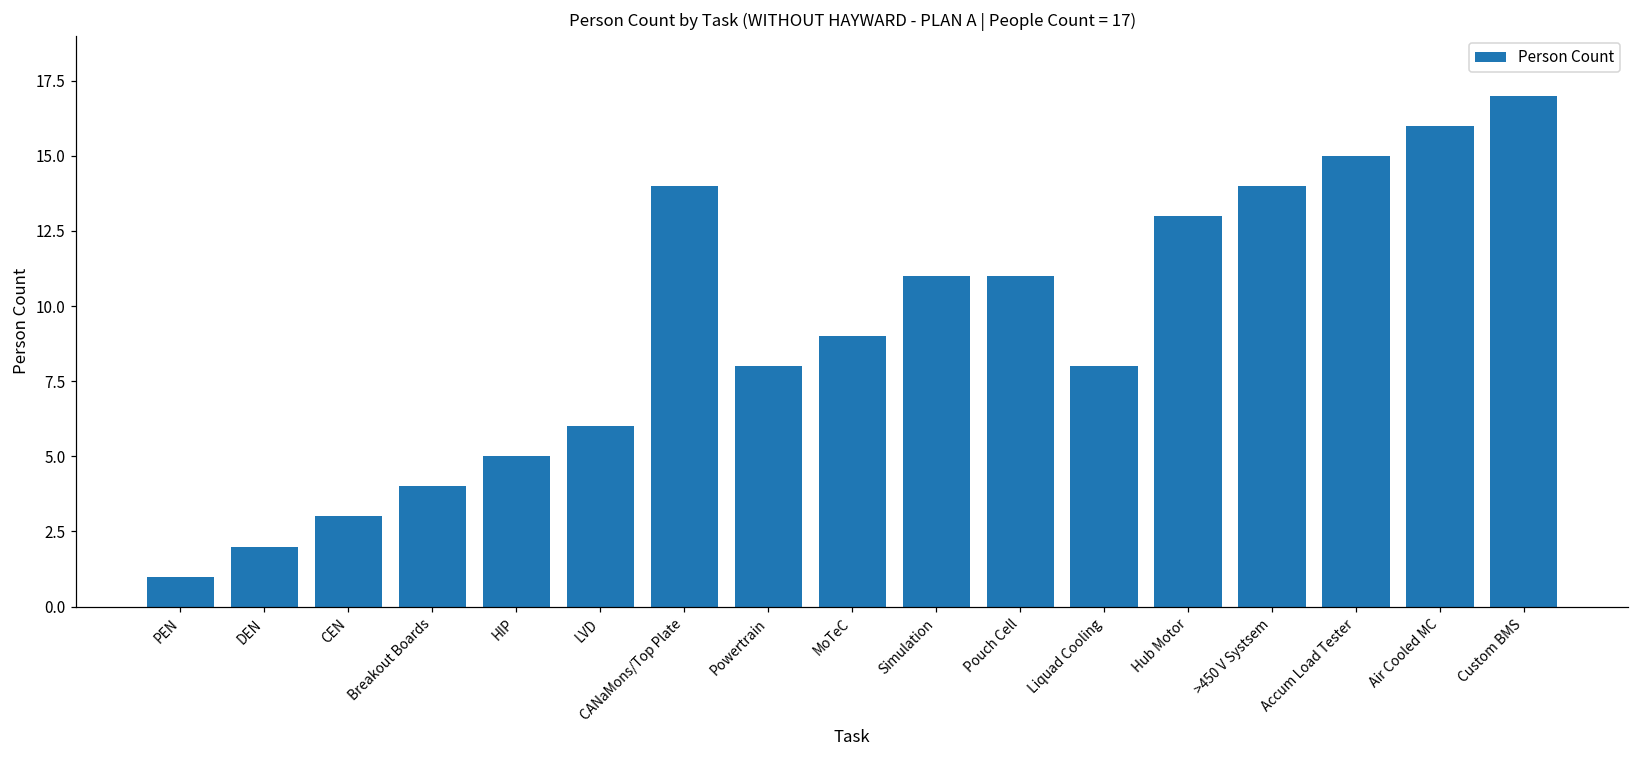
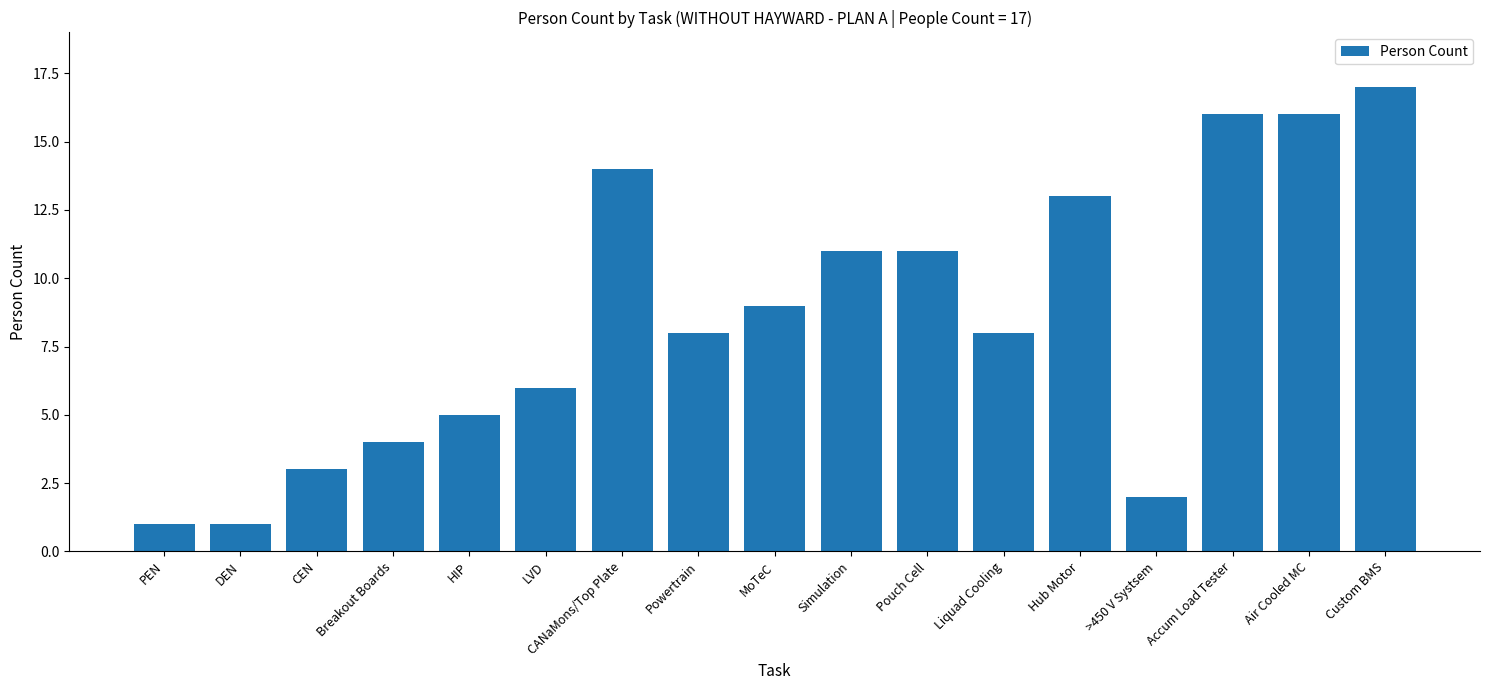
  {
    "PEN": 1,
-   "DEN": 2,
+   "DEN": 1,
    "CEN": 3,
    "Breakout Boards": 4,
    "HIP": 5,
    "LVD": 6,
    "CANaMons/Top Plate": 14,
    "Powertrain": 8,
    "MoTeC": 9,
    "Simulation": 11,
    "Pouch Cell": 11,
    "Liquad Cooling": 8,
    "Hub Motor": 13,
-   ">450 V Systsem": 14,
-   "Accum Load Tester": 15,
+   ">450 V Systsem": 2,
+   "Accum Load Tester": 16,
    "Air Cooled MC": 16,
    "Custom BMS": 17
  }
